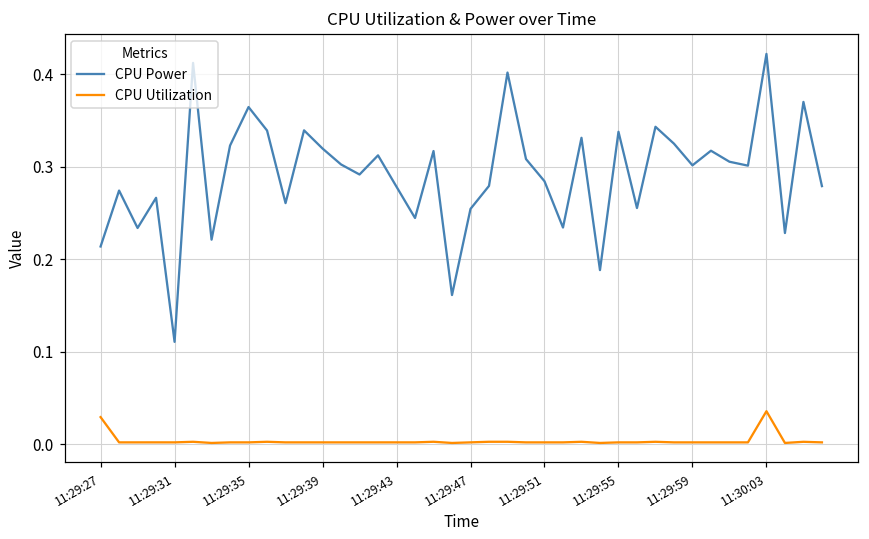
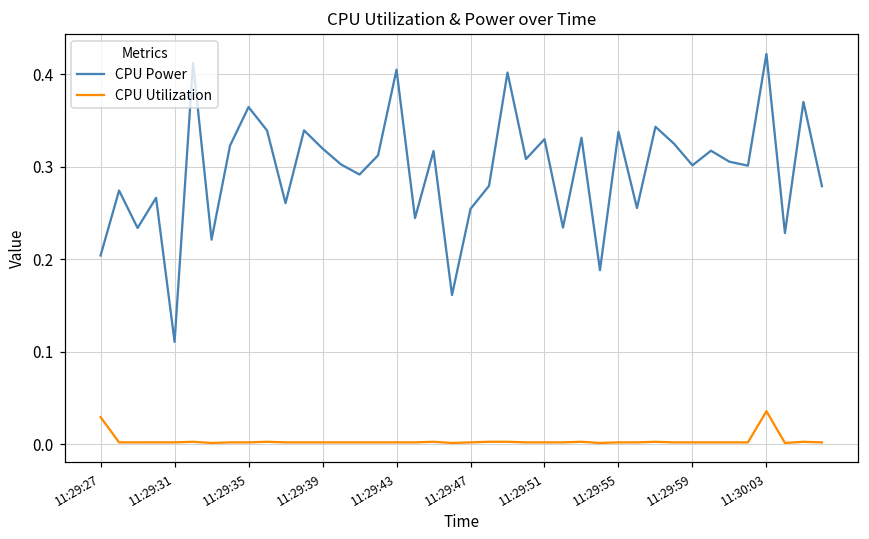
  {
    "CPU Power": {
-     "11:29:27": 0.21,
+     "11:29:27": 0.20,
      "11:29:31": 0.11,
      "11:29:35": 0.36,
      "11:29:39": 0.32,
-     "11:29:43": 0.28,
+     "11:29:43": 0.40,
      "11:29:47": 0.25,
-     "11:29:51": 0.28,
+     "11:29:51": 0.33,
      "11:29:55": 0.34,
      "11:29:59": 0.30,
      "11:30:03": 0.42
    },
    "CPU Utilization": {
      "11:29:27": 0.03,
      "11:29:31": 0.00,
      "11:29:35": 0.00,
      "11:29:39": 0.00,
      "11:29:43": 0.00,
      "11:29:47": 0.00,
      "11:29:51": 0.00,
      "11:29:55": 0.00,
      "11:29:59": 0.00,
      "11:30:03": 0.04
    }
  }
